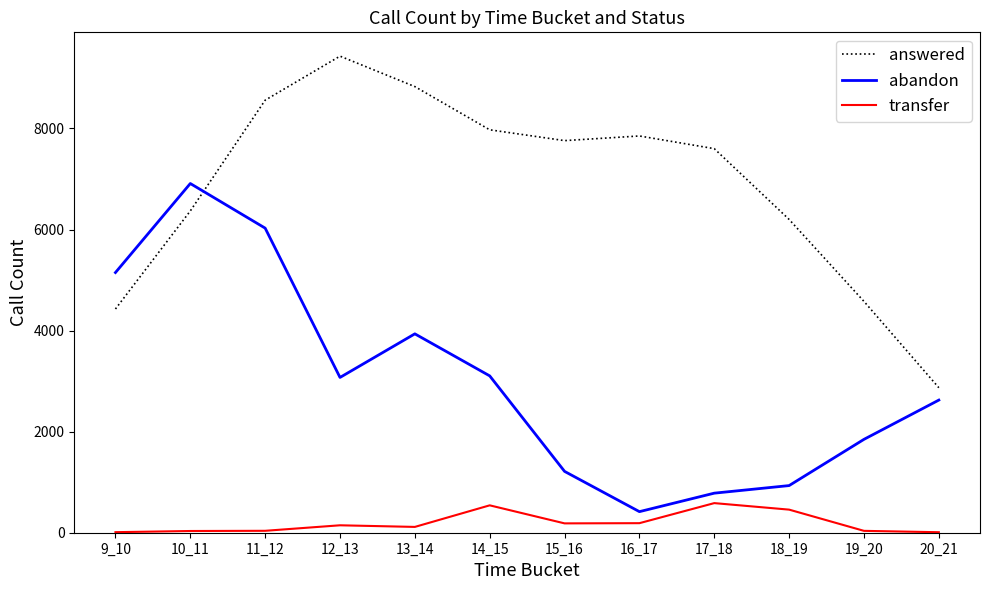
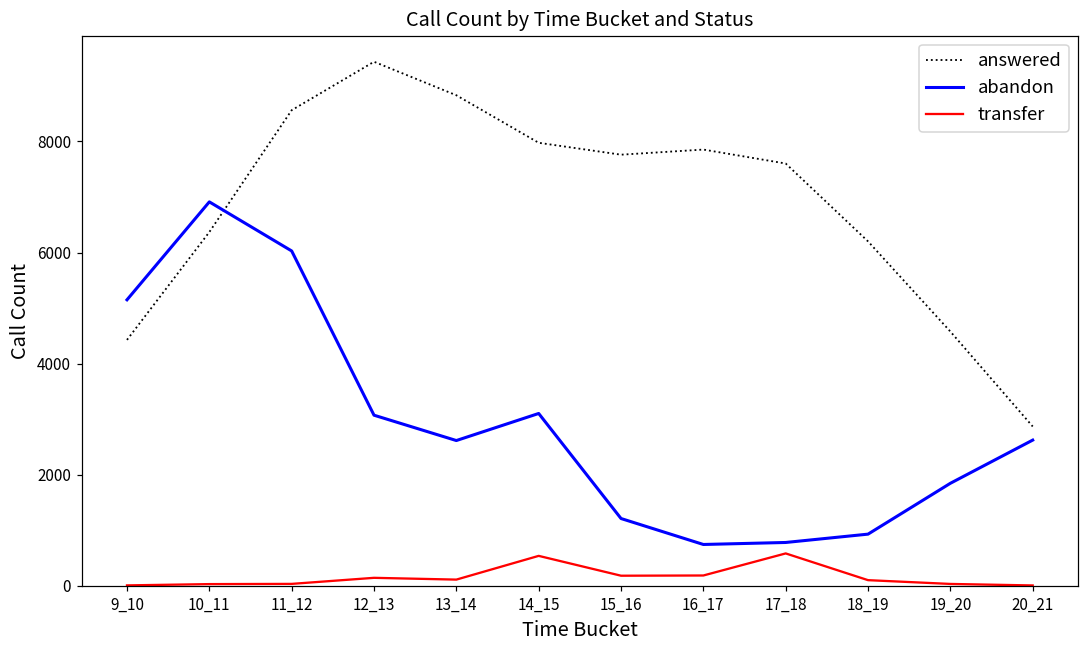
  {
    "answered": {
      "9_10": 4400,
      "10_11": 6400,
      "11_12": 8600,
      "12_13": 9400,
      "13_14": 8800,
      "14_15": 8000,
      "15_16": 7800,
      "16_17": 7900,
      "17_18": 7600,
      "18_19": 6200,
      "19_20": 4600,
      "20_21": 2900
    },
    "abandon": {
      "9_10": 5100,
      "10_11": 6900,
      "11_12": 6000,
      "12_13": 3100,
-     "13_14": 3900,
+     "13_14": 2600,
      "14_15": 3100,
      "15_16": 1200,
-     "16_17": 400,
+     "16_17": 700,
      "17_18": 800,
      "18_19": 900,
      "19_20": 1800,
      "20_21": 2600
    },
    "transfer": {
      "9_10": 0,
      "10_11": 0,
      "11_12": 0,
      "12_13": 100,
      "13_14": 100,
      "14_15": 500,
      "15_16": 200,
      "16_17": 200,
      "17_18": 600,
-     "18_19": 500,
+     "18_19": 100,
      "19_20": 0,
      "20_21": 0
    }
  }
